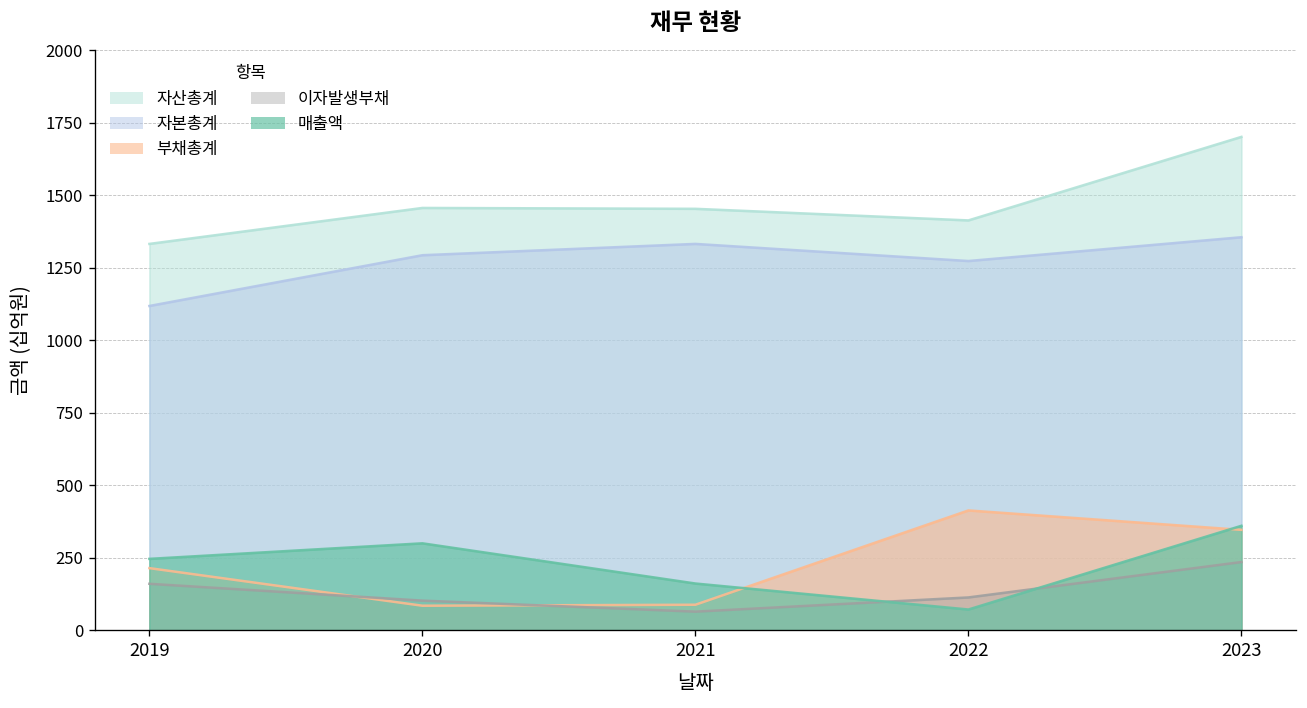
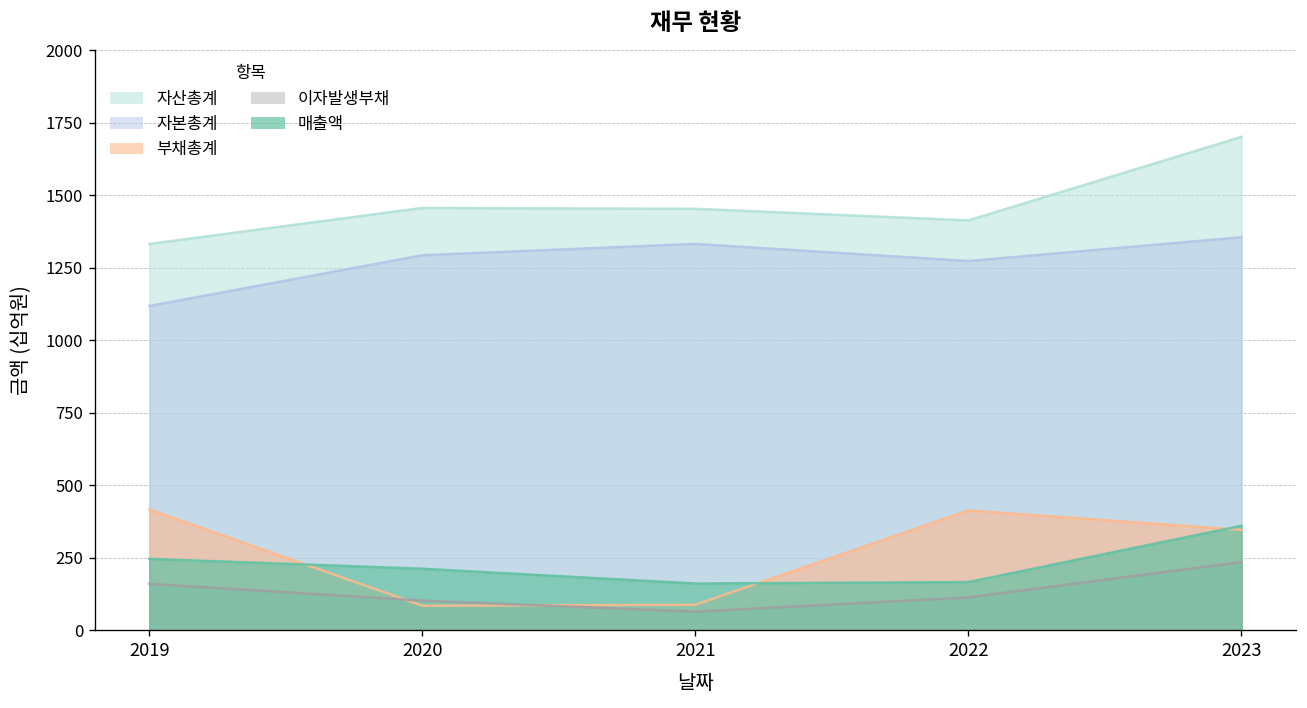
  {
    "부채총계": {
-     "2019": 210,
+     "2019": 420,
      "2020": 80,
      "2021": 90,
      "2022": 410,
      "2023": 350
    },
    "매출액": {
      "2019": 250,
-     "2020": 300,
+     "2020": 210,
      "2021": 160,
-     "2022": 70,
+     "2022": 170,
      "2023": 360
    }
  }
